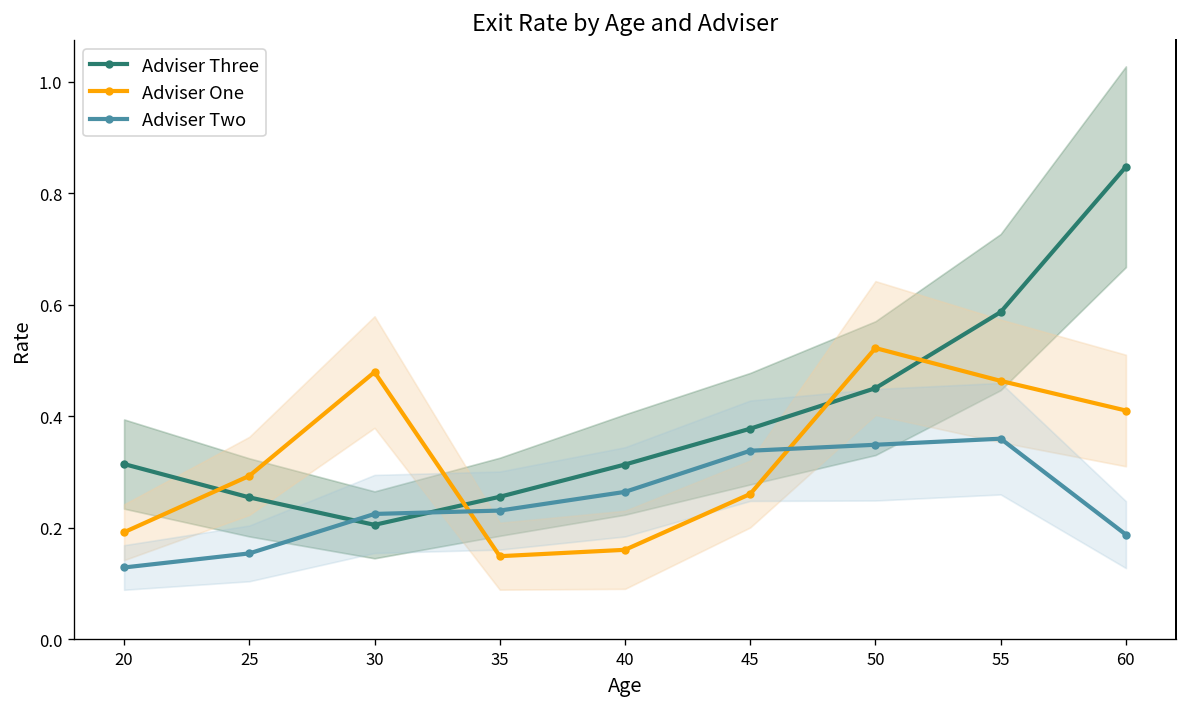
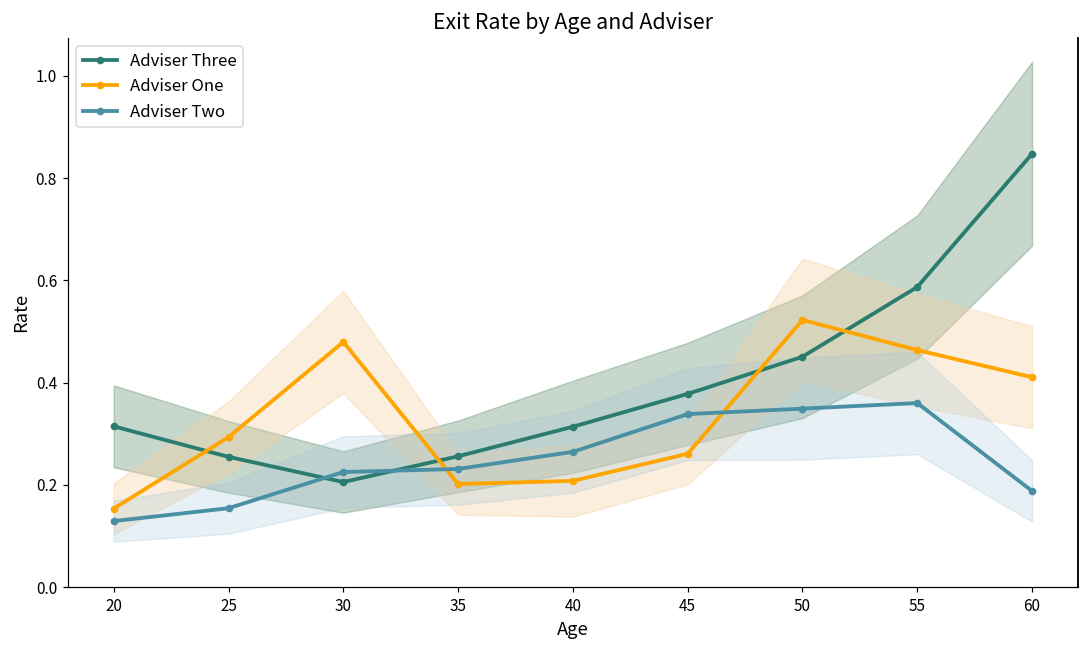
  {
    "Adviser One": {
-     "20": 0.19,
+     "20": 0.15,
      "25": 0.29,
      "30": 0.48,
-     "35": 0.15,
-     "40": 0.16,
+     "35": 0.20,
+     "40": 0.21,
      "45": 0.26,
      "50": 0.52,
      "60": 0.41
    }
  }
